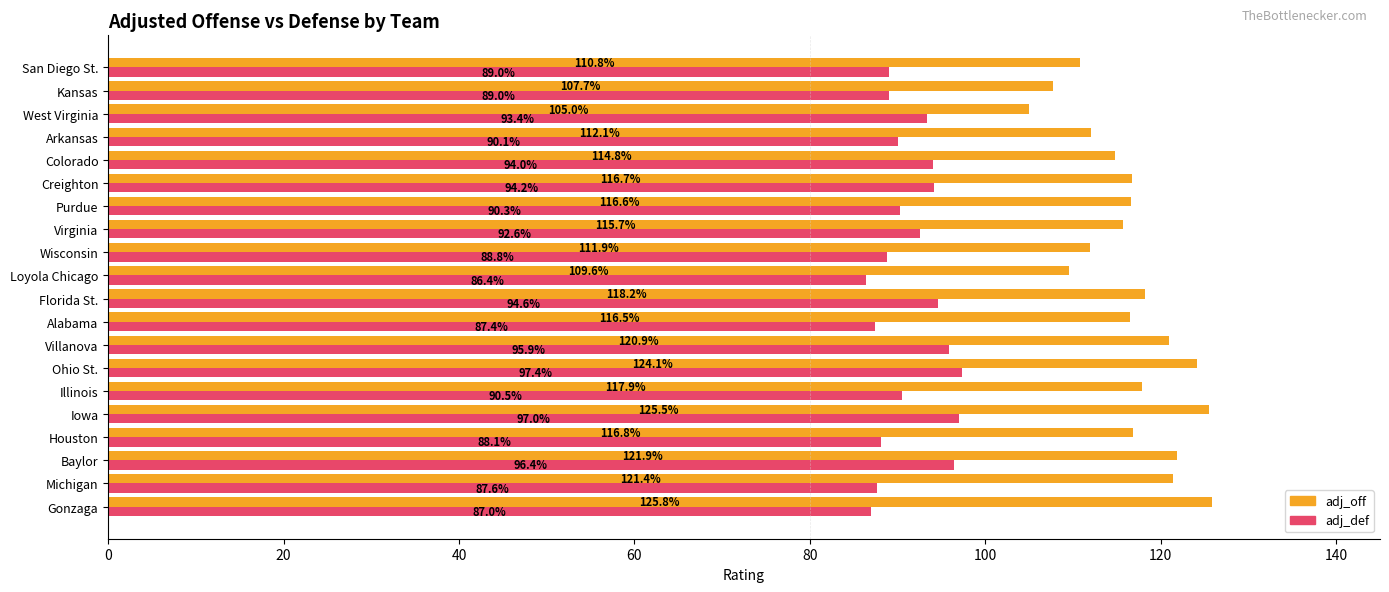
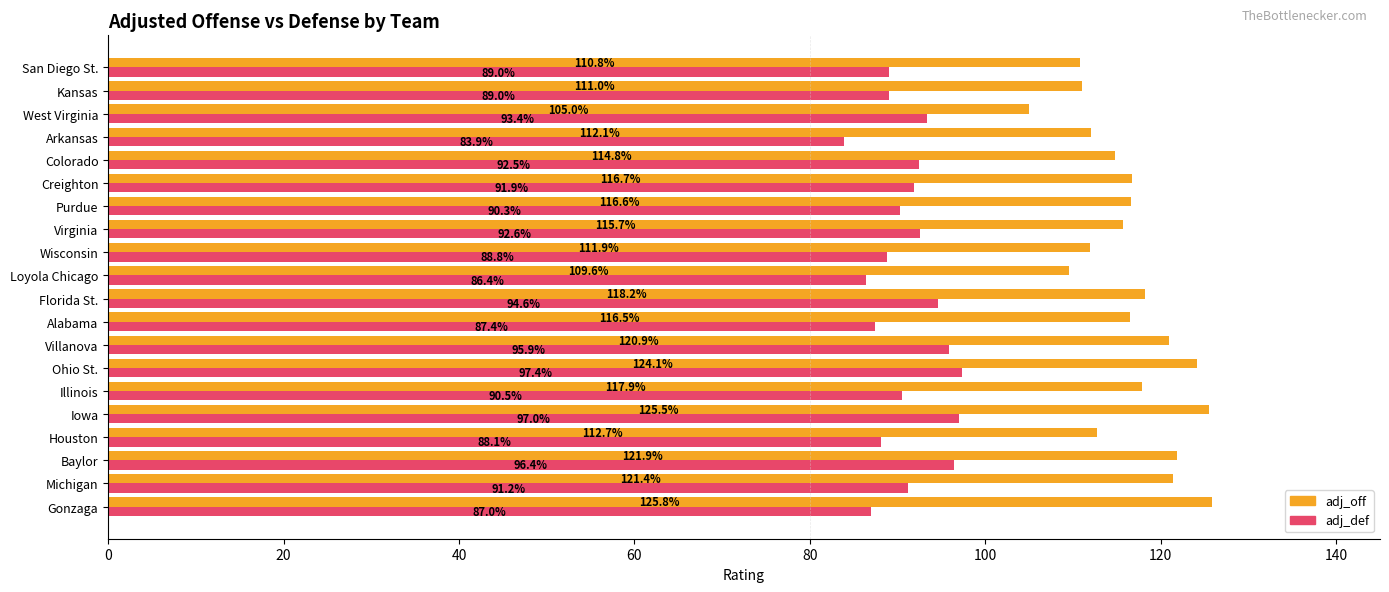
  {
    "adj_off": {
      "San Diego St.": "110.8%",
-     "Kansas": "107.7%",
+     "Kansas": "111.0%",
      "West Virginia": "105.0%",
      "Arkansas": "112.1%",
      "Colorado": "114.8%",
      "Creighton": "116.7%",
      "Purdue": "116.6%",
      "Virginia": "115.7%",
      "Wisconsin": "111.9%",
      "Loyola Chicago": "109.6%",
      "Florida St.": "118.2%",
      "Alabama": "116.5%",
      "Villanova": "120.9%",
      "Ohio St.": "124.1%",
      "Illinois": "117.9%",
      "Iowa": "125.5%",
-     "Houston": "116.8%",
+     "Houston": "112.7%",
      "Baylor": "121.9%",
      "Michigan": "121.4%",
      "Gonzaga": "125.8%"
    },
    "adj_def": {
      "San Diego St.": "89.0%",
      "Kansas": "89.0%",
      "West Virginia": "93.4%",
-     "Arkansas": "90.1%",
-     "Colorado": "94.0%",
-     "Creighton": "94.2%",
+     "Arkansas": "83.9%",
+     "Colorado": "92.5%",
+     "Creighton": "91.9%",
      "Purdue": "90.3%",
      "Virginia": "92.6%",
      "Wisconsin": "88.8%",
      "Loyola Chicago": "86.4%",
      "Florida St.": "94.6%",
      "Alabama": "87.4%",
      "Villanova": "95.9%",
      "Ohio St.": "97.4%",
      "Illinois": "90.5%",
      "Iowa": "97.0%",
      "Houston": "88.1%",
      "Baylor": "96.4%",
-     "Michigan": "87.6%",
+     "Michigan": "91.2%",
      "Gonzaga": "87.0%"
    }
  }
